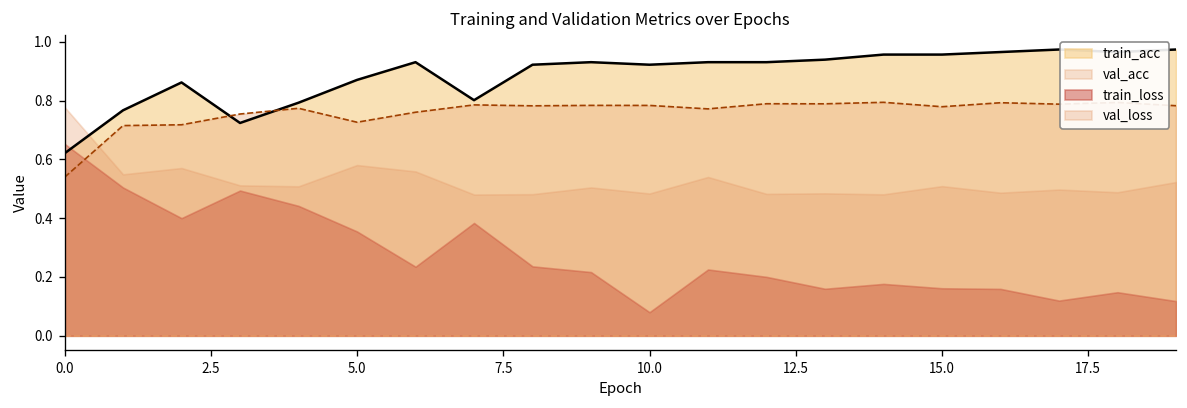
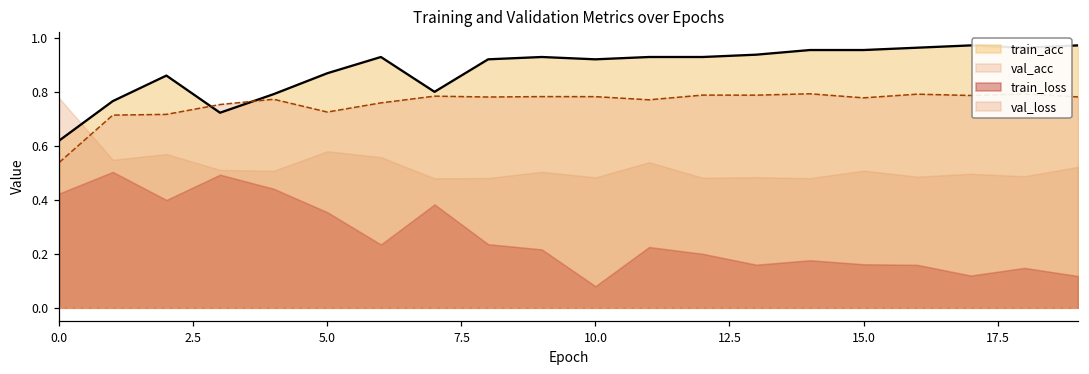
  {
    "train_loss": {
-     "0.0": 0.65,
+     "0.0": 0.42,
      "5.0": 0.35,
      "10.0": 0.08,
      "15.0": 0.16
    }
  }
